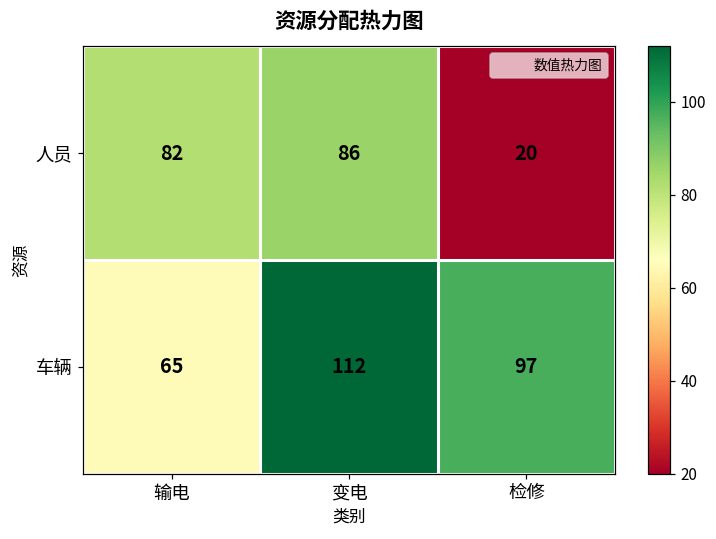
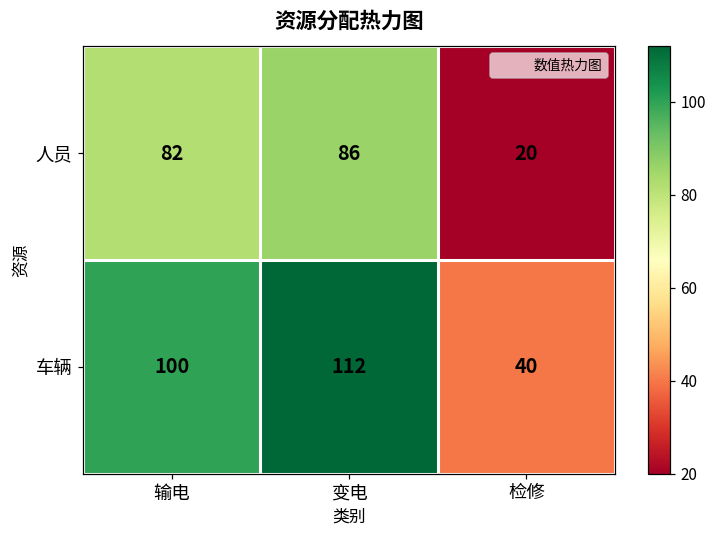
  {
    "人员": {
      "输电": 82,
      "变电": 86,
      "检修": 20
    },
    "车辆": {
-     "输电": 65,
+     "输电": 100,
      "变电": 112,
-     "检修": 97
+     "检修": 40
    }
  }
